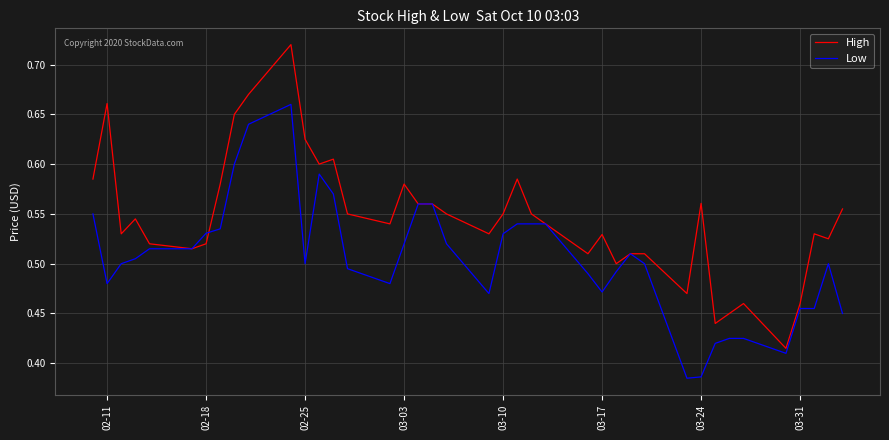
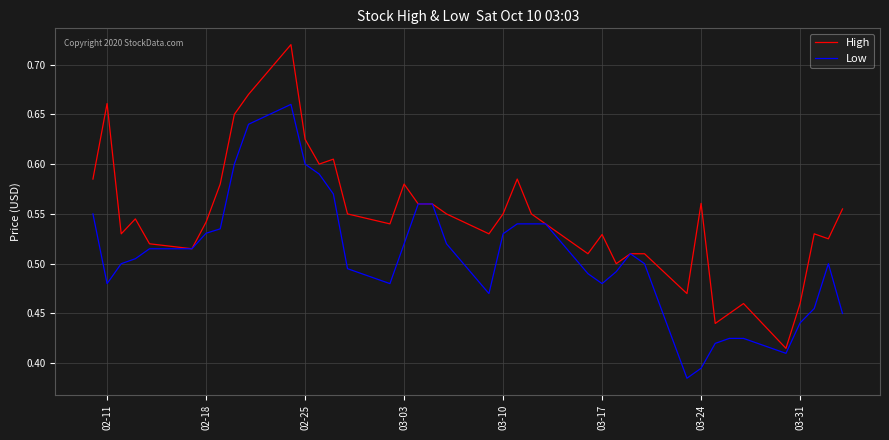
  {
    "High": {
      "02-11": 0.66,
-     "02-18": 0.52,
+     "02-18": 0.54,
      "02-25": 0.63,
      "03-03": 0.58,
      "03-10": 0.55,
      "03-17": 0.53,
      "03-24": 0.56,
      "03-31": 0.46
    },
    "Low": {
      "02-11": 0.48,
      "02-18": 0.53,
-     "02-25": 0.5,
+     "02-25": 0.6,
      "03-03": 0.52,
      "03-10": 0.53,
-     "03-17": 0.47,
-     "03-24": 0.39,
-     "03-31": 0.46
+     "03-17": 0.48,
+     "03-24": 0.40,
+     "03-31": 0.44
    }
  }
